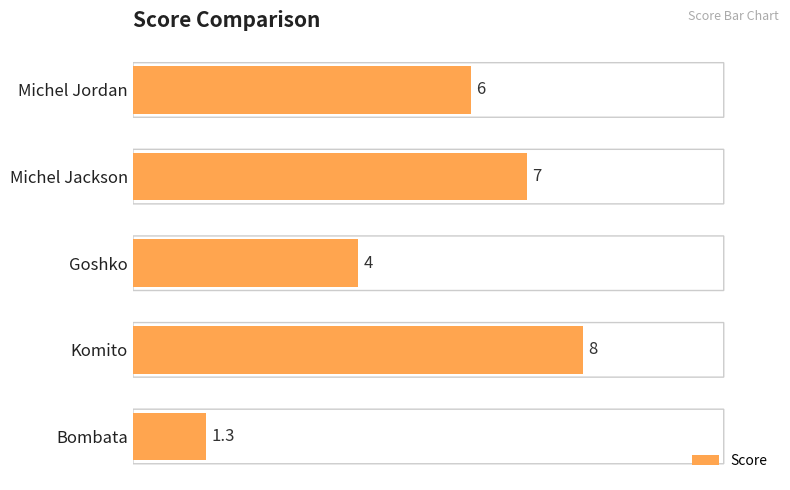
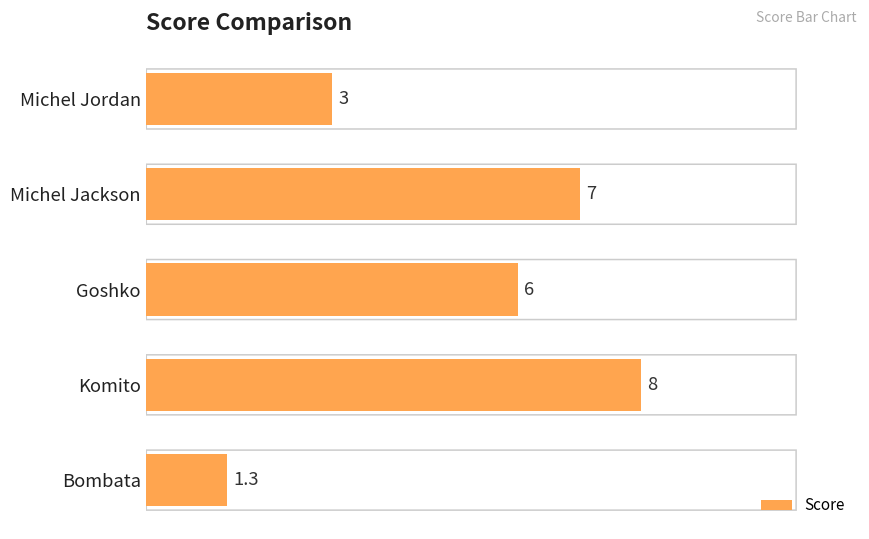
  {
-   "Michel Jordan": 6,
+   "Michel Jordan": 3,
    "Michel Jackson": 7,
-   "Goshko": 4,
+   "Goshko": 6,
    "Komito": 8,
    "Bombata": 1.3
  }
